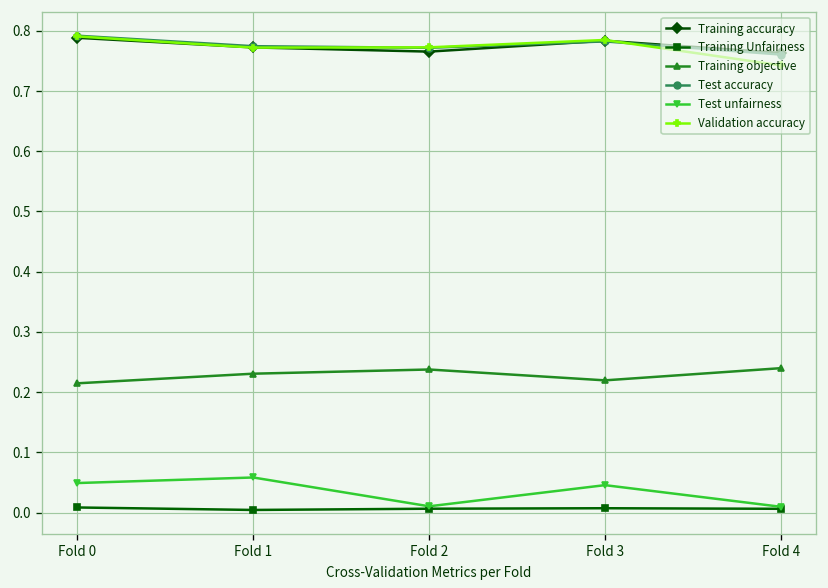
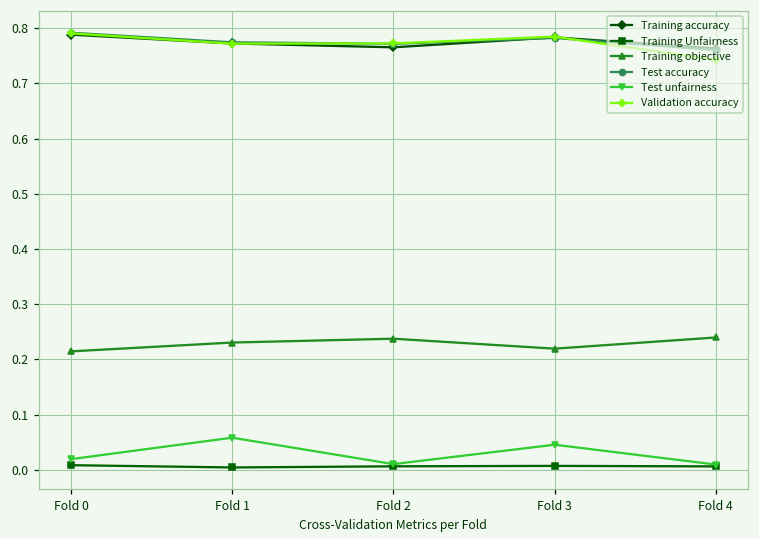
  {
    "Test unfairness": {
-     "Fold 0": 0.05,
+     "Fold 0": 0.02,
      "Fold 1": 0.06,
      "Fold 3": 0.05
    }
  }
